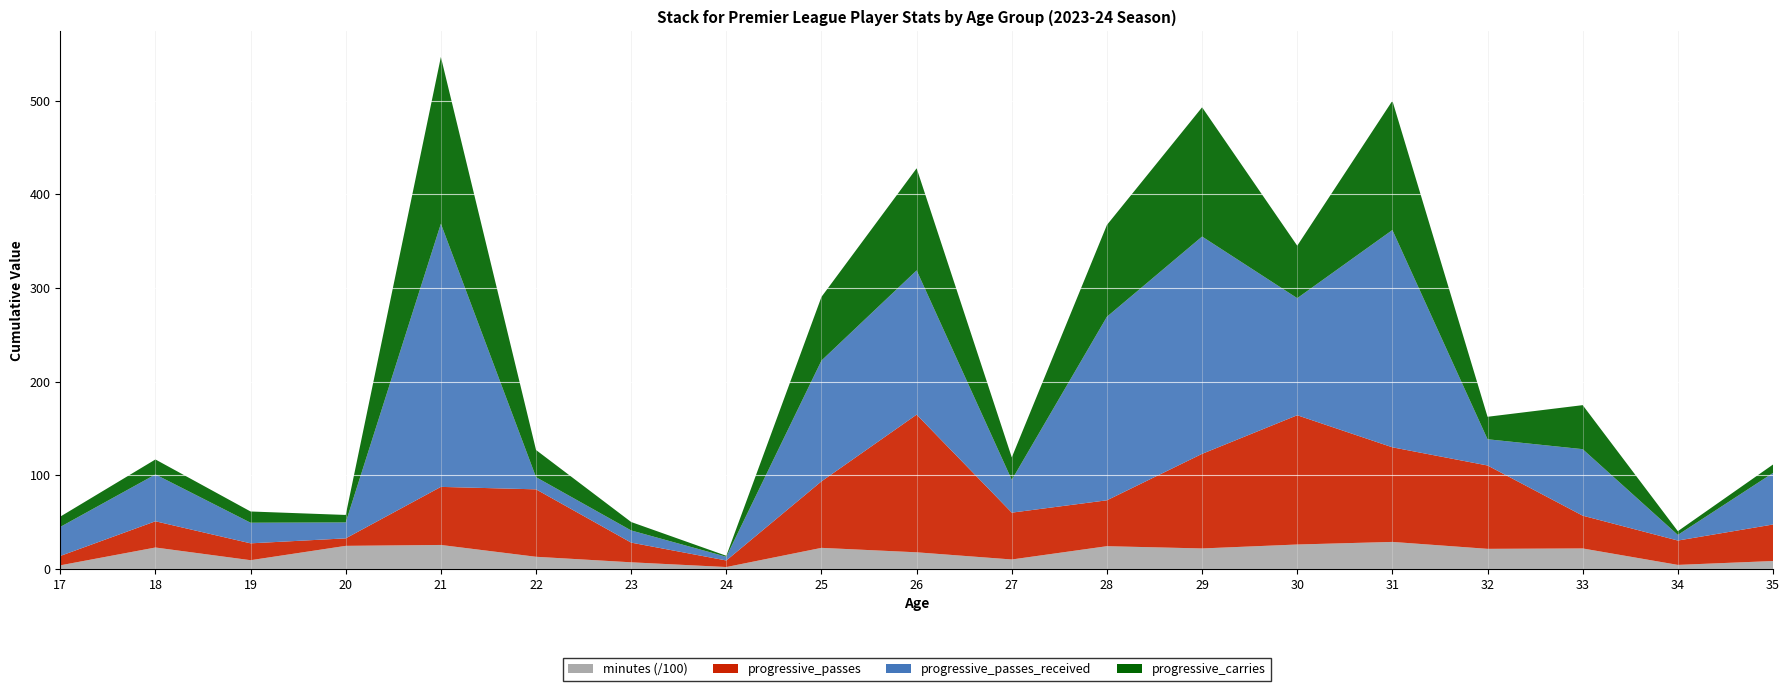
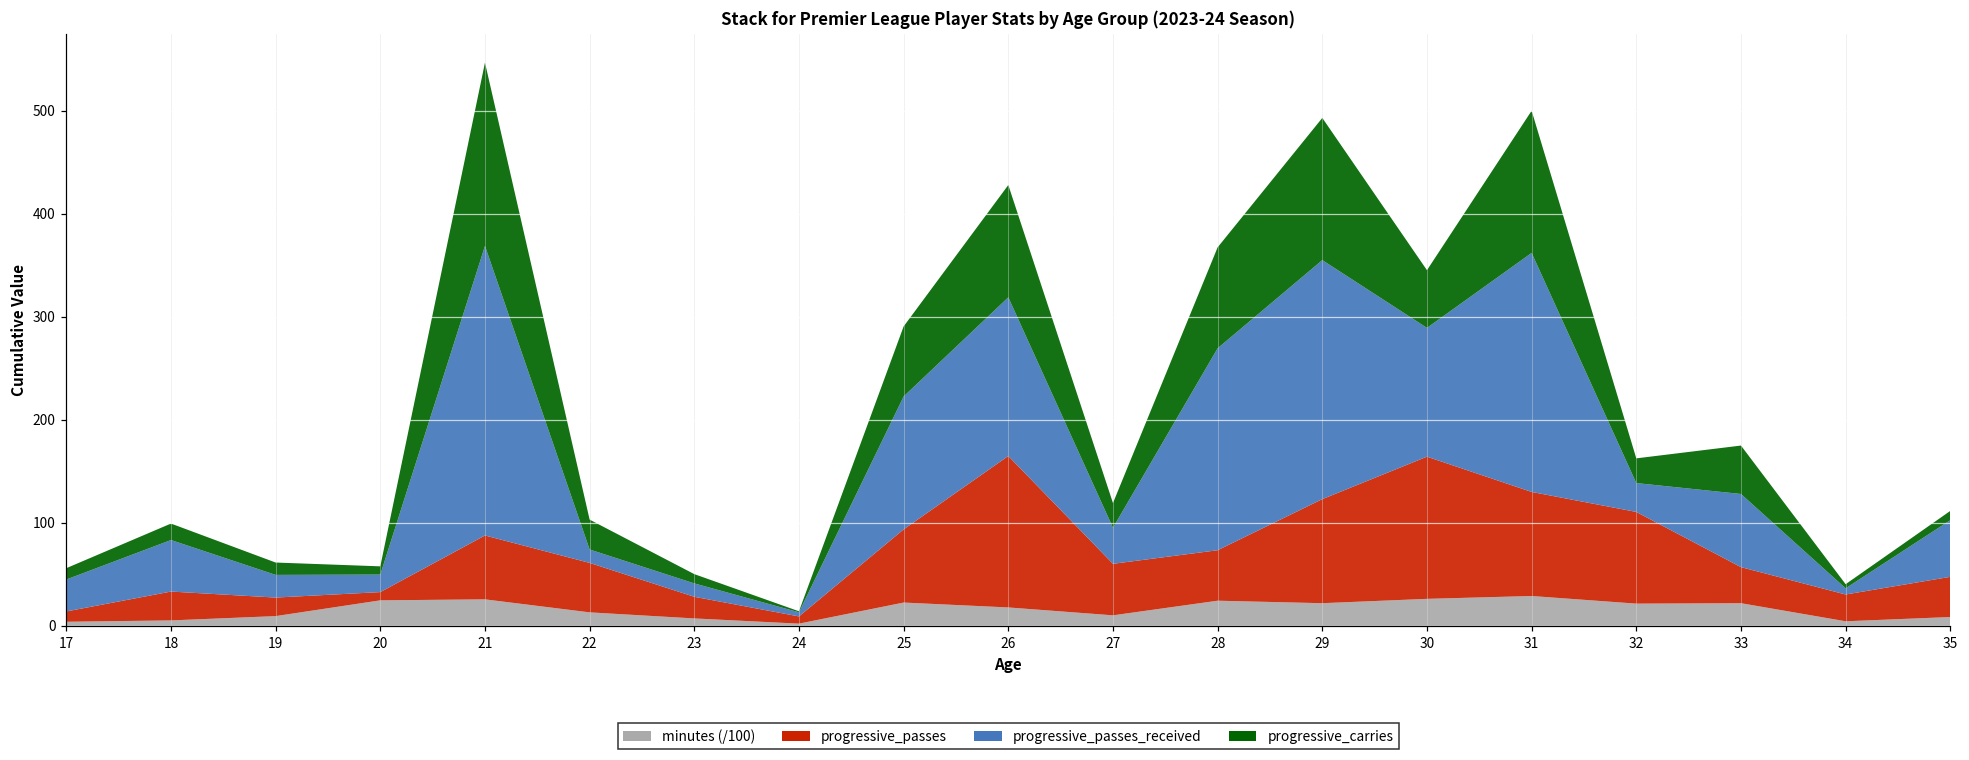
  {
    "minutes (/100)": {
      "17": 0,
-     "18": 20,
+     "18": 10,
      "19": 10,
      "20": 20,
      "21": 30,
      "22": 10,
      "23": 10,
      "25": 20,
      "26": 20,
      "27": 10,
      "28": 20,
      "29": 20,
      "30": 30,
      "31": 30,
      "32": 20,
      "33": 20,
      "34": 0,
      "35": 10
    },
    "progressive_passes": {
      "17": 10,
      "18": 30,
      "19": 20,
      "20": 10,
      "21": 60,
-     "22": 70,
+     "22": 50,
      "23": 20,
      "24": 10,
      "25": 70,
      "26": 150,
      "27": 50,
      "28": 50,
      "29": 100,
      "30": 140,
      "31": 100,
      "32": 90,
      "33": 40,
      "34": 30,
      "35": 40
    },
    "progressive_passes_received": {
      "17": 30,
      "18": 50,
      "19": 20,
      "20": 20,
      "21": 280,
      "22": 10,
      "23": 10,
      "25": 130,
      "26": 150,
      "27": 40,
      "28": 200,
      "29": 230,
      "30": 130,
      "31": 230,
      "32": 30,
      "33": 70,
      "34": 10,
      "35": 60
    },
    "progressive_carries": {
      "17": 10,
      "18": 20,
      "19": 10,
      "20": 10,
      "21": 180,
      "22": 30,
      "23": 10,
      "25": 70,
      "26": 110,
      "27": 20,
      "28": 100,
      "29": 140,
      "30": 60,
      "31": 140,
      "32": 20,
      "33": 50,
      "34": 0,
      "35": 10
    }
  }
